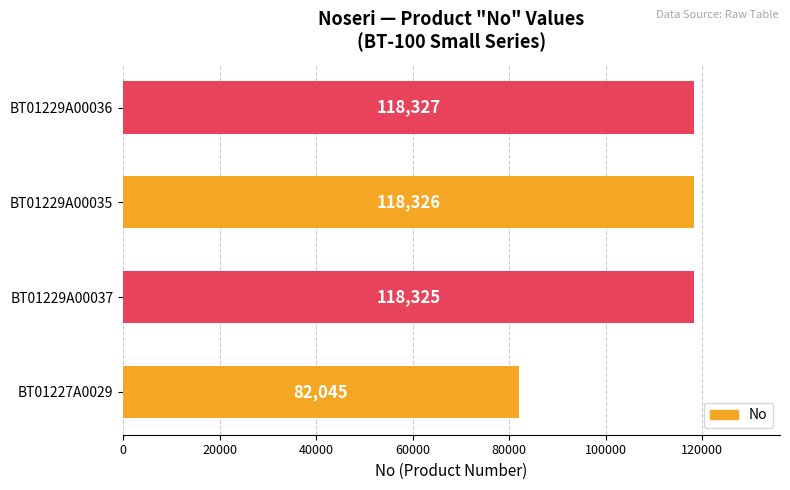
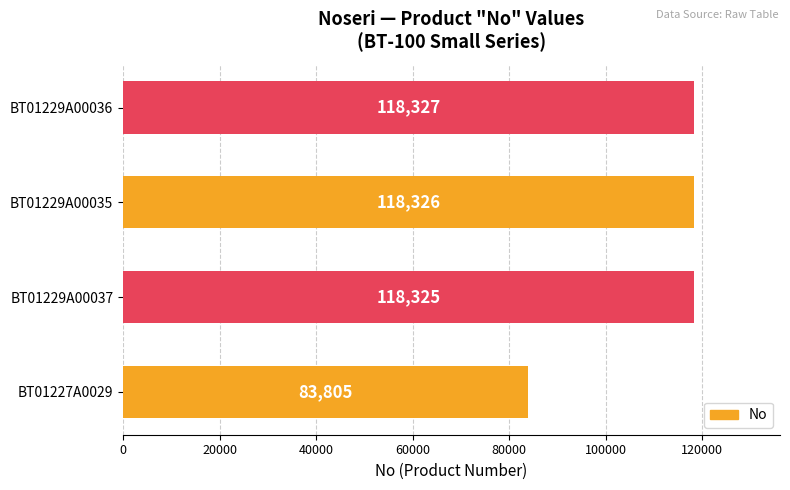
  {
    "BT01229A00036": "118,327",
    "BT01229A00035": "118,326",
    "BT01229A00037": "118,325",
-   "BT01227A0029": "82,045"
+   "BT01227A0029": "83,805"
  }
